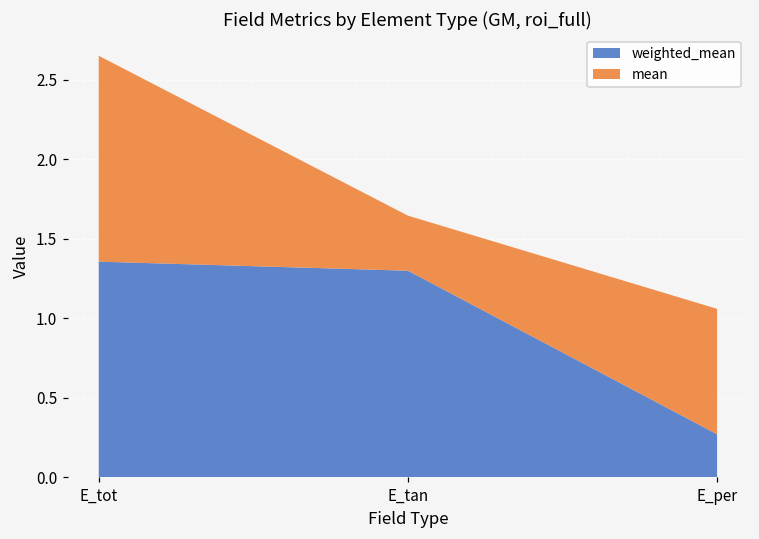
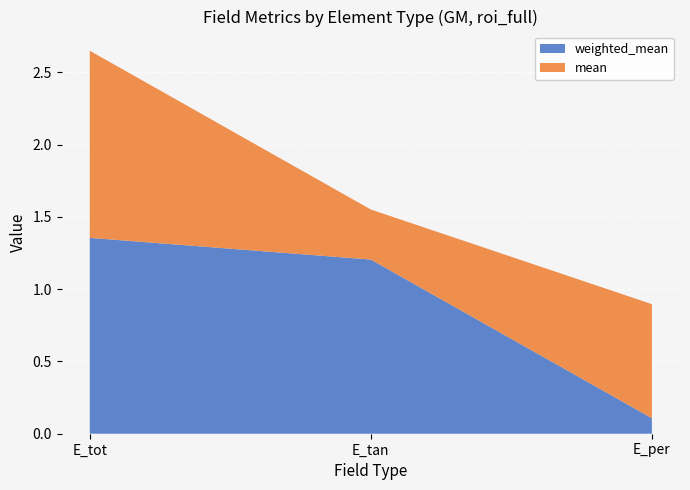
  {
    "weighted_mean": {
      "E_tot": 1.36,
-     "E_tan": 1.30,
-     "E_per": 0.27
+     "E_tan": 1.21,
+     "E_per": 0.11
    },
    "mean": {
      "E_tot": 1.30,
      "E_tan": 0.35,
      "E_per": 0.79
    }
  }
